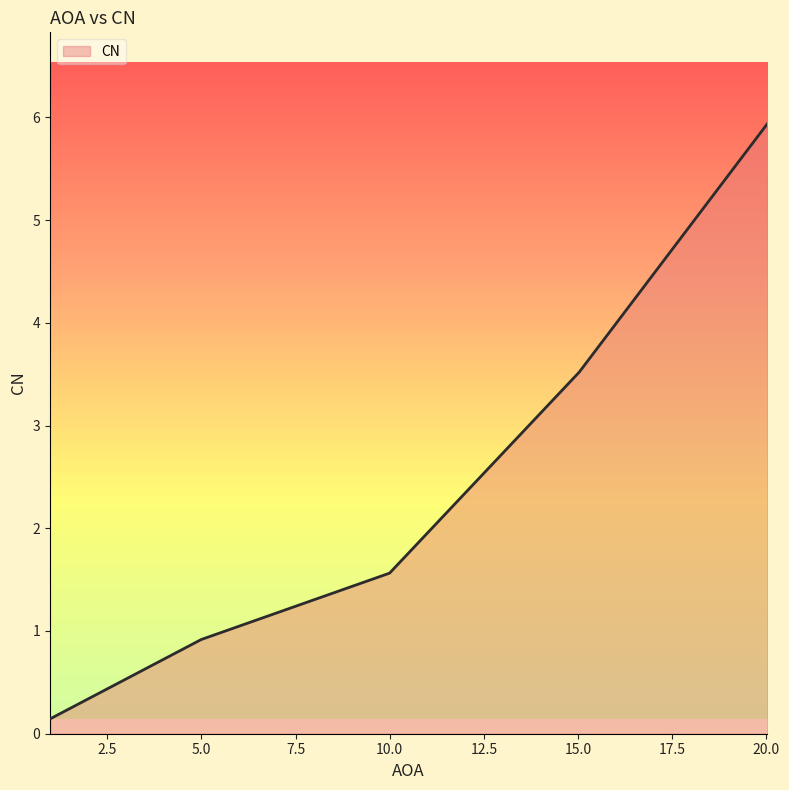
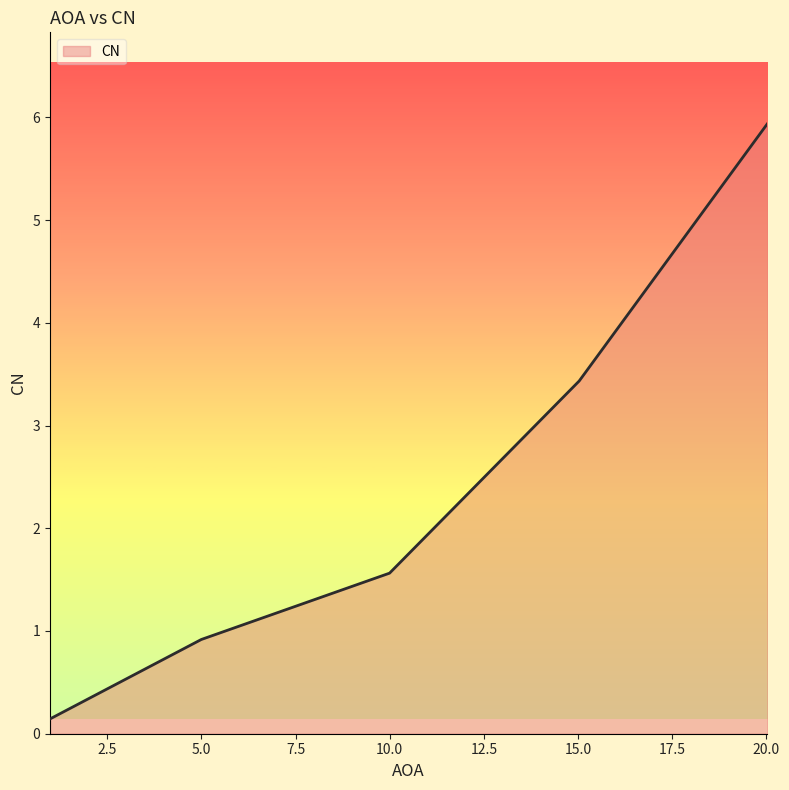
  {
    "5.0": 0.92,
    "10.0": 1.56,
-   "15.0": 3.52,
+   "15.0": 3.43,
    "20.0": 5.94
  }
